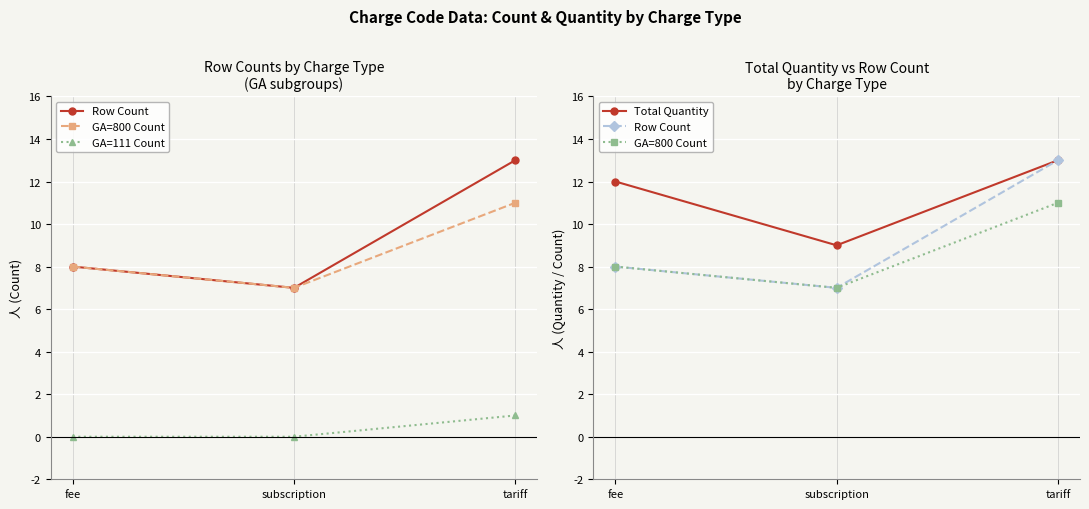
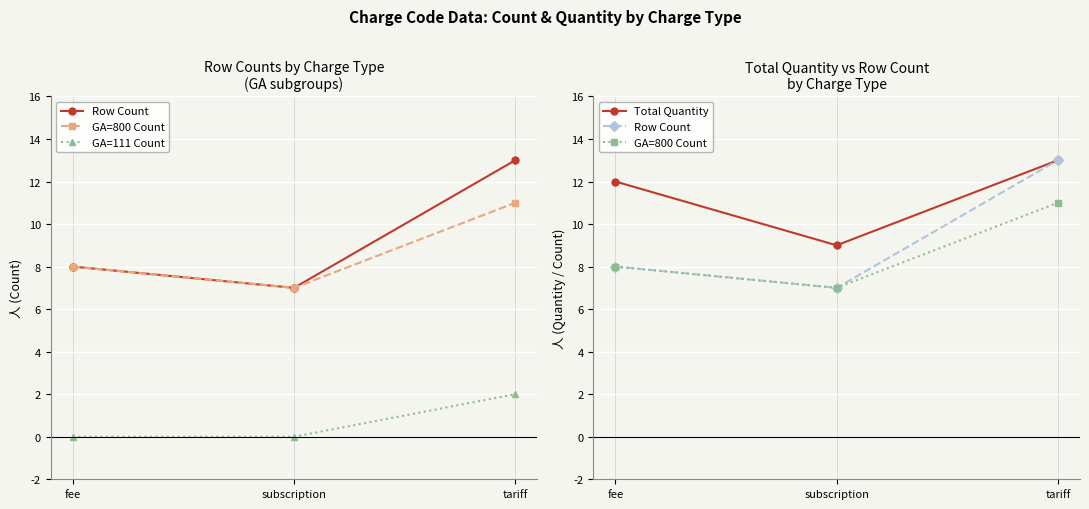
  {
    "Row Counts by Charge Type (GA subgroups)": {
      "GA=111 Count": {
        "fee": 0,
        "subscription": 0,
-       "tariff": 1
+       "tariff": 2
      }
    },
    "Total Quantity vs Row Count by Charge Type": {
      "Total Quantity": {
        "fee": 12.0,
        "subscription": 9.0
      },
      "GA=800 Count": {
        "tariff": 11.0
      }
    }
  }
